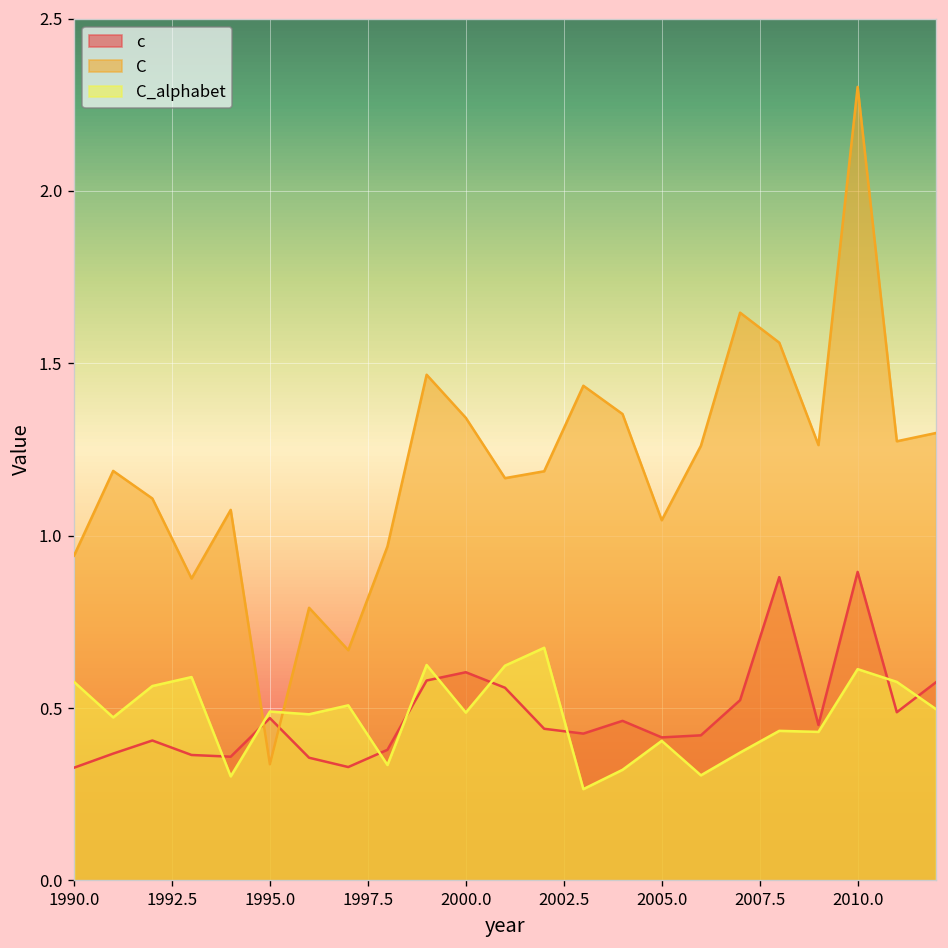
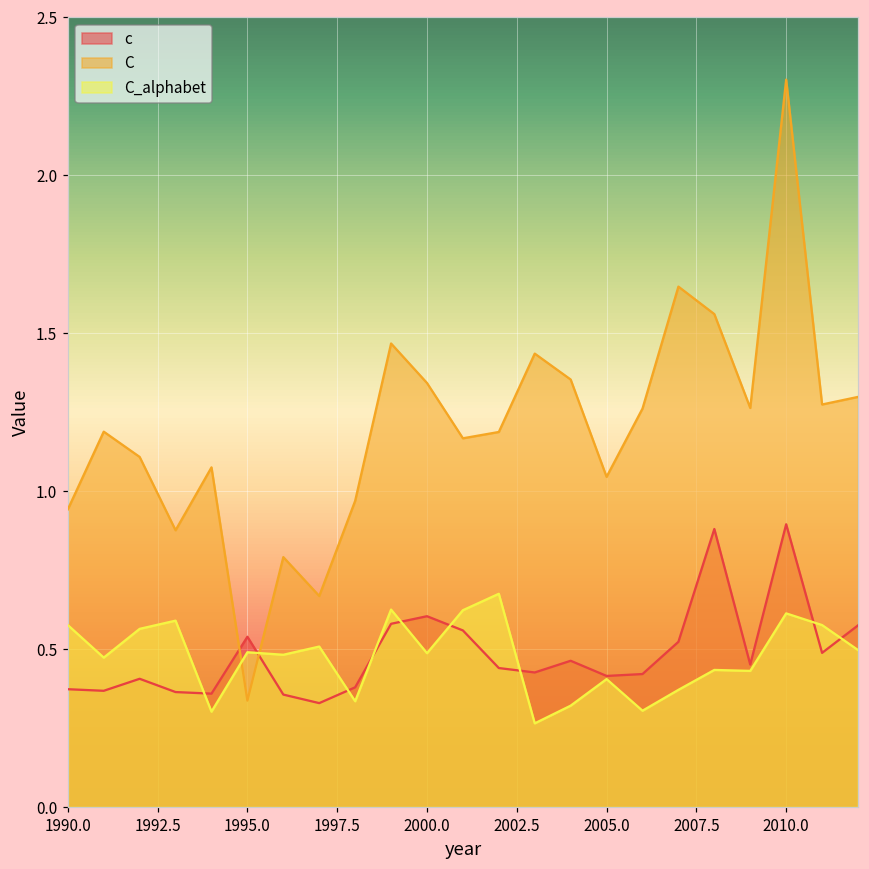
  {
    "c": {
-     "1990.0": 0.33,
-     "1995.0": 0.47,
+     "1990.0": 0.37,
+     "1995.0": 0.54,
      "2000.0": 0.60,
      "2005.0": 0.42,
      "2010.0": 0.90
    },
    "C": {
      "1990.0": 0.94,
      "1995.0": 0.34,
      "2000.0": 1.34,
      "2005.0": 1.05,
      "2010.0": 2.30
    },
    "C_alphabet": {
      "1990.0": 0.58,
      "1995.0": 0.49,
      "2000.0": 0.49,
      "2005.0": 0.41,
      "2010.0": 0.61
    }
  }
